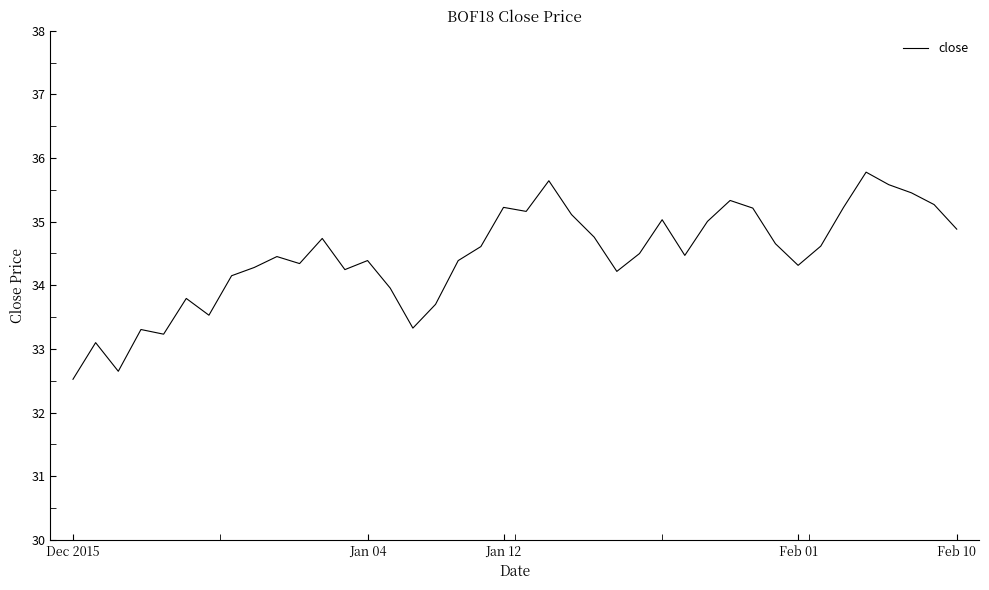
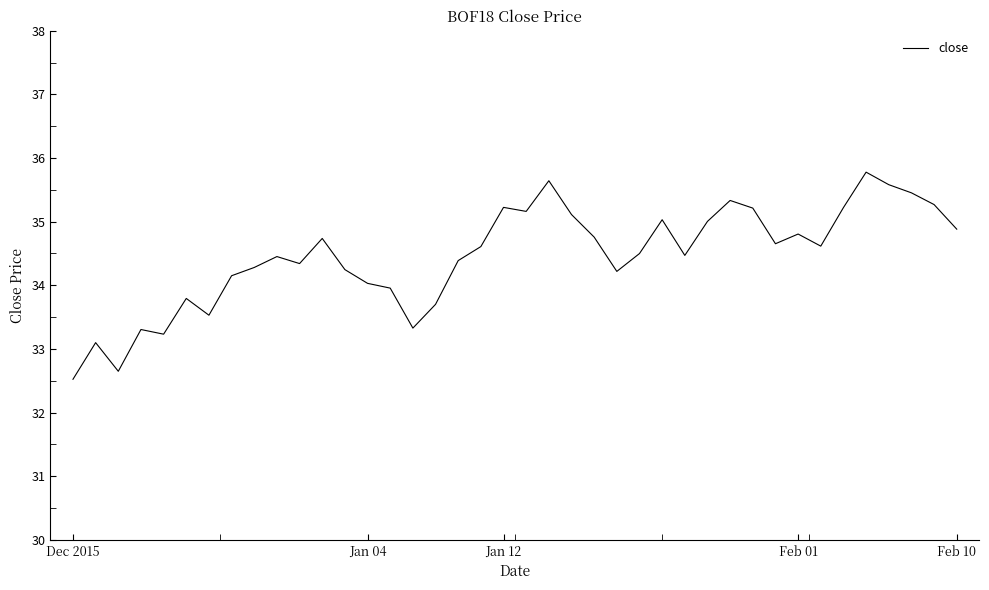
  {
    "Dec 2015": 32.5,
-   "Jan 04": 34.4,
+   "Jan 04": 34.0,
    "Jan 12": 35.2,
-   "Feb 01": 34.3,
+   "Feb 01": 34.8,
    "Feb 10": 34.9
  }
